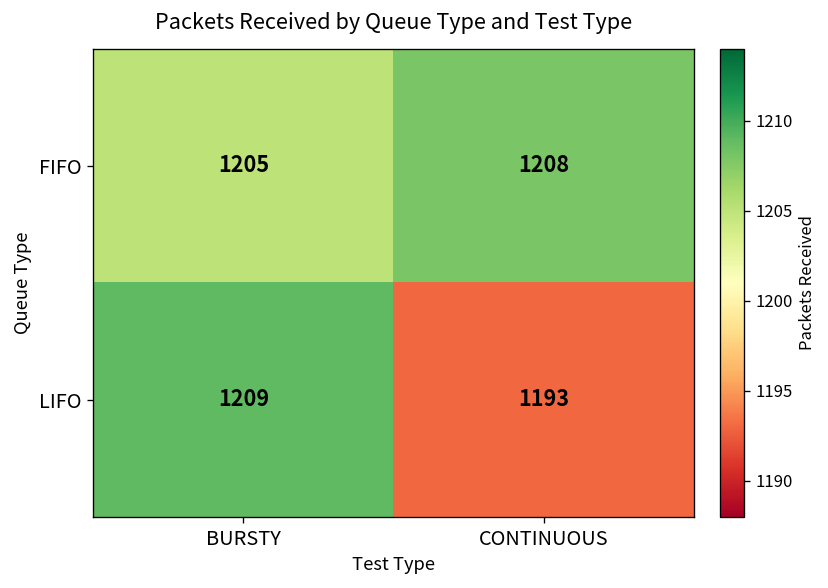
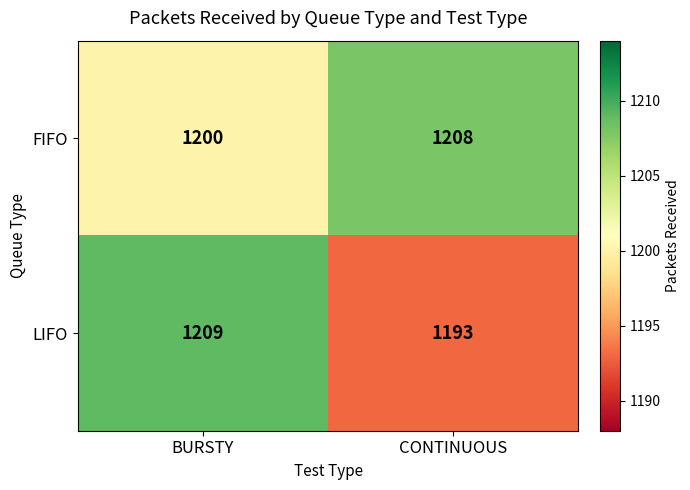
  {
    "FIFO": {
-     "BURSTY": 1205,
+     "BURSTY": 1200,
      "CONTINUOUS": 1208
    },
    "LIFO": {
      "BURSTY": 1209,
      "CONTINUOUS": 1193
    }
  }
